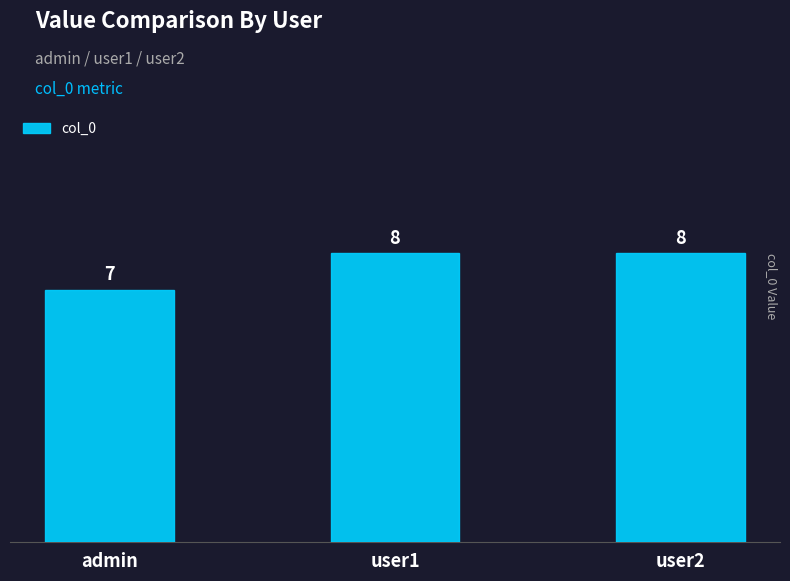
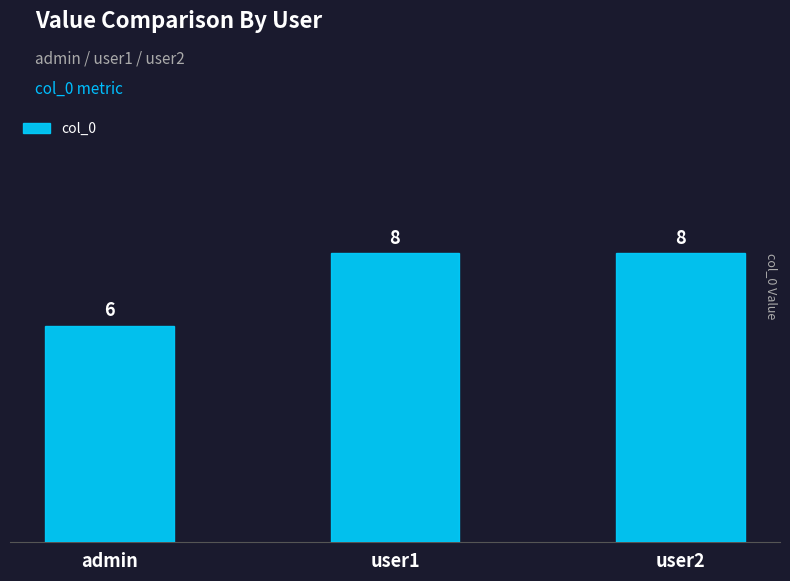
  {
-   "admin": 7,
+   "admin": 6,
    "user1": 8,
    "user2": 8
  }
